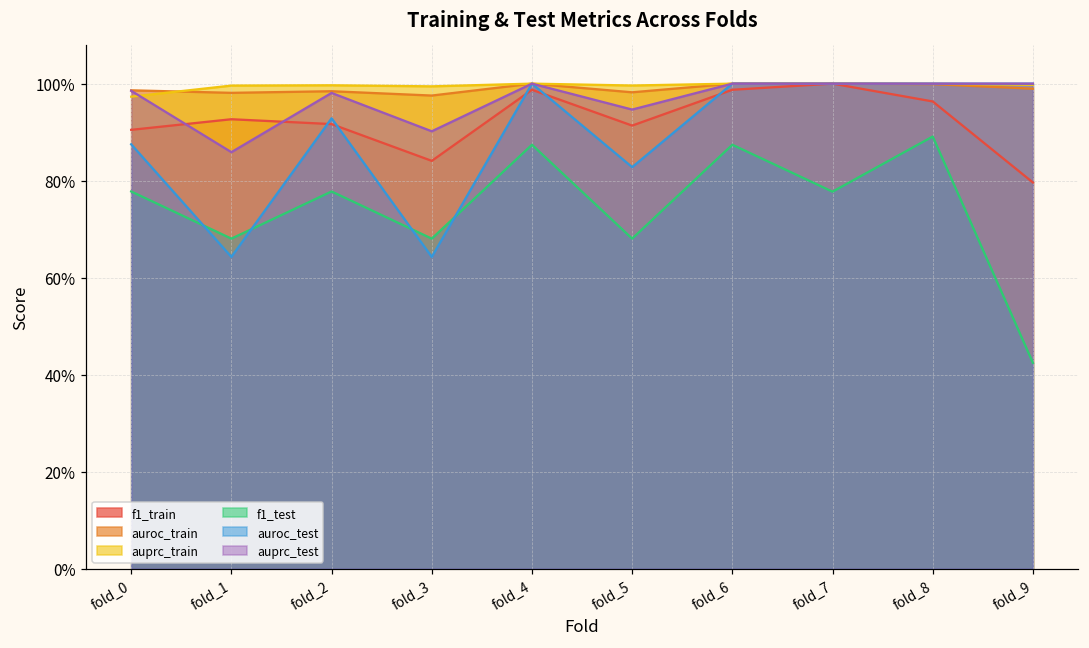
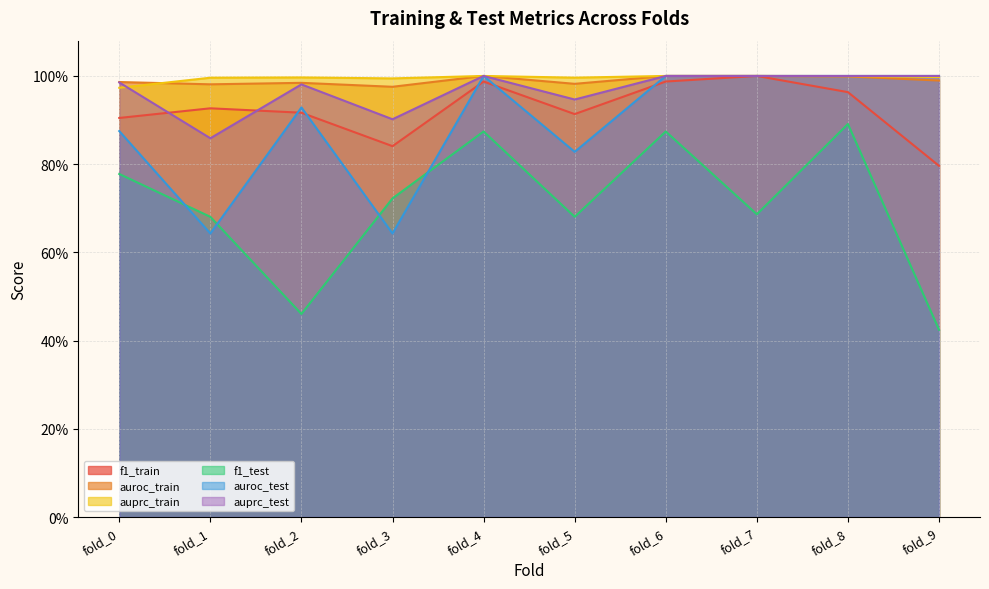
  {
    "auprc_train": {
      "fold_0": "97%",
      "fold_1": "100%",
      "fold_2": "100%",
      "fold_3": "99%",
      "fold_5": "100%"
    },
    "f1_test": {
      "fold_0": "78%",
      "fold_1": "68%",
-     "fold_2": "78%",
-     "fold_3": "68%",
+     "fold_2": "46%",
+     "fold_3": "72%",
      "fold_4": "87%",
      "fold_5": "68%",
      "fold_6": "87%",
-     "fold_7": "78%",
+     "fold_7": "69%",
      "fold_8": "89%",
      "fold_9": "42%"
    },
    "auroc_test": {
      "fold_0": "88%",
      "fold_1": "64%",
      "fold_2": "93%",
      "fold_3": "64%",
      "fold_5": "83%"
    },
    "auprc_test": {
      "fold_1": "86%",
      "fold_3": "90%",
      "fold_5": "95%"
    }
  }
